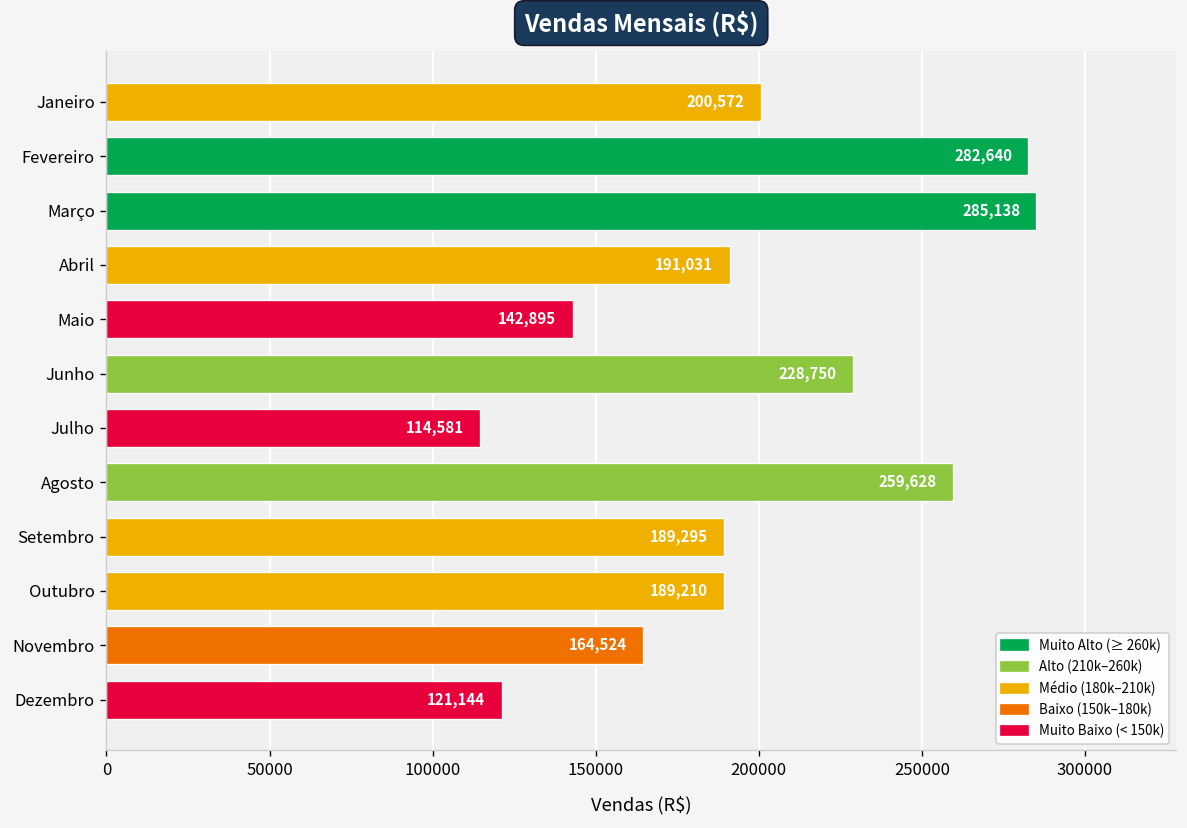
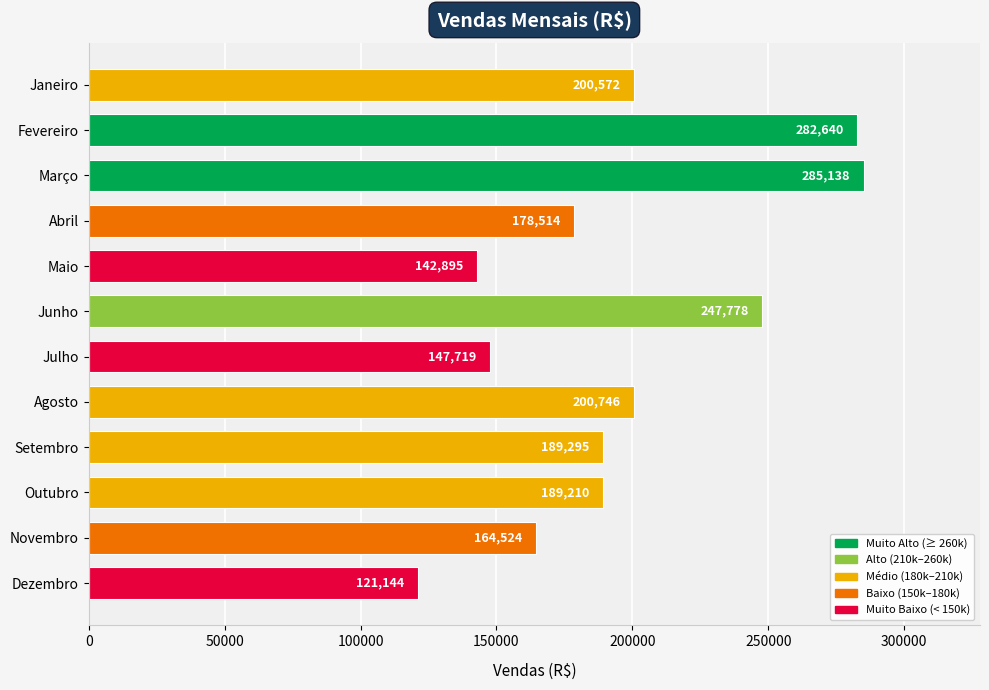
  {
    "Janeiro": "200,572",
    "Fevereiro": "282,640",
    "Março": "285,138",
-   "Abril": "191,031",
+   "Abril": "178,514",
    "Maio": "142,895",
-   "Junho": "228,750",
-   "Julho": "114,581",
-   "Agosto": "259,628",
+   "Junho": "247,778",
+   "Julho": "147,719",
+   "Agosto": "200,746",
    "Setembro": "189,295",
    "Outubro": "189,210",
    "Novembro": "164,524",
    "Dezembro": "121,144"
  }
